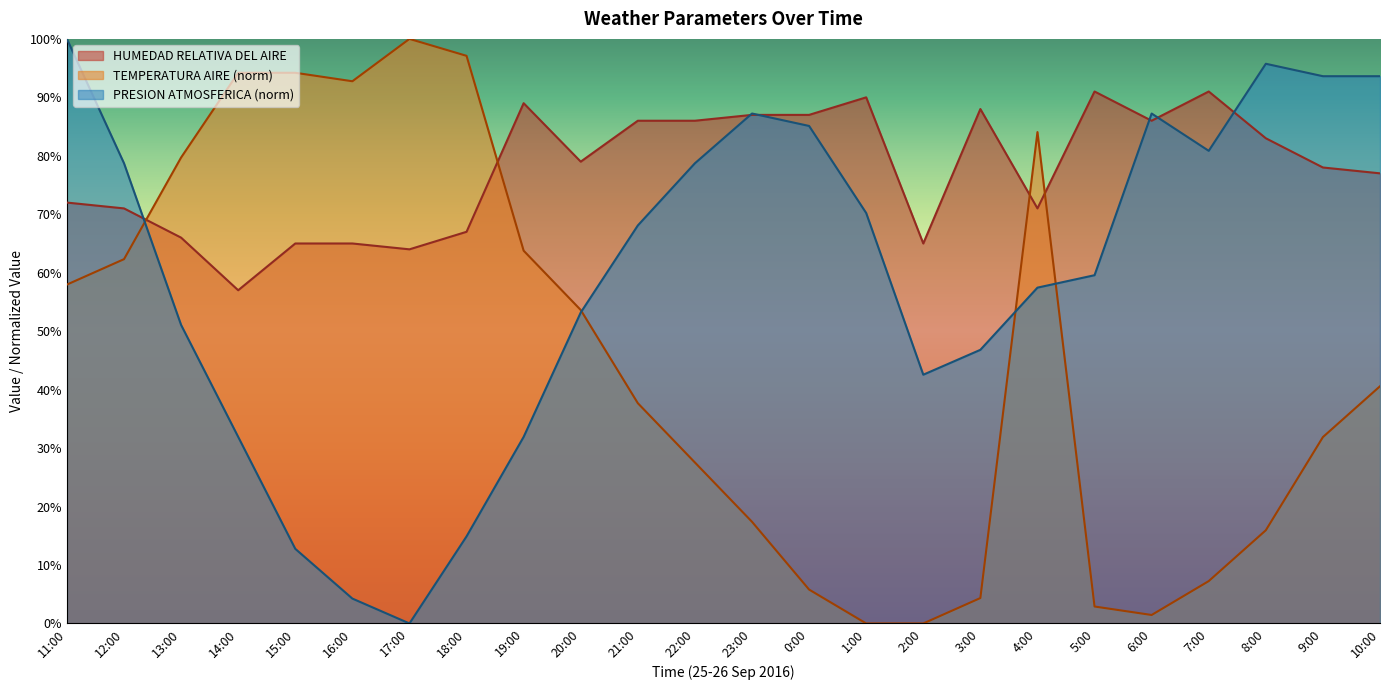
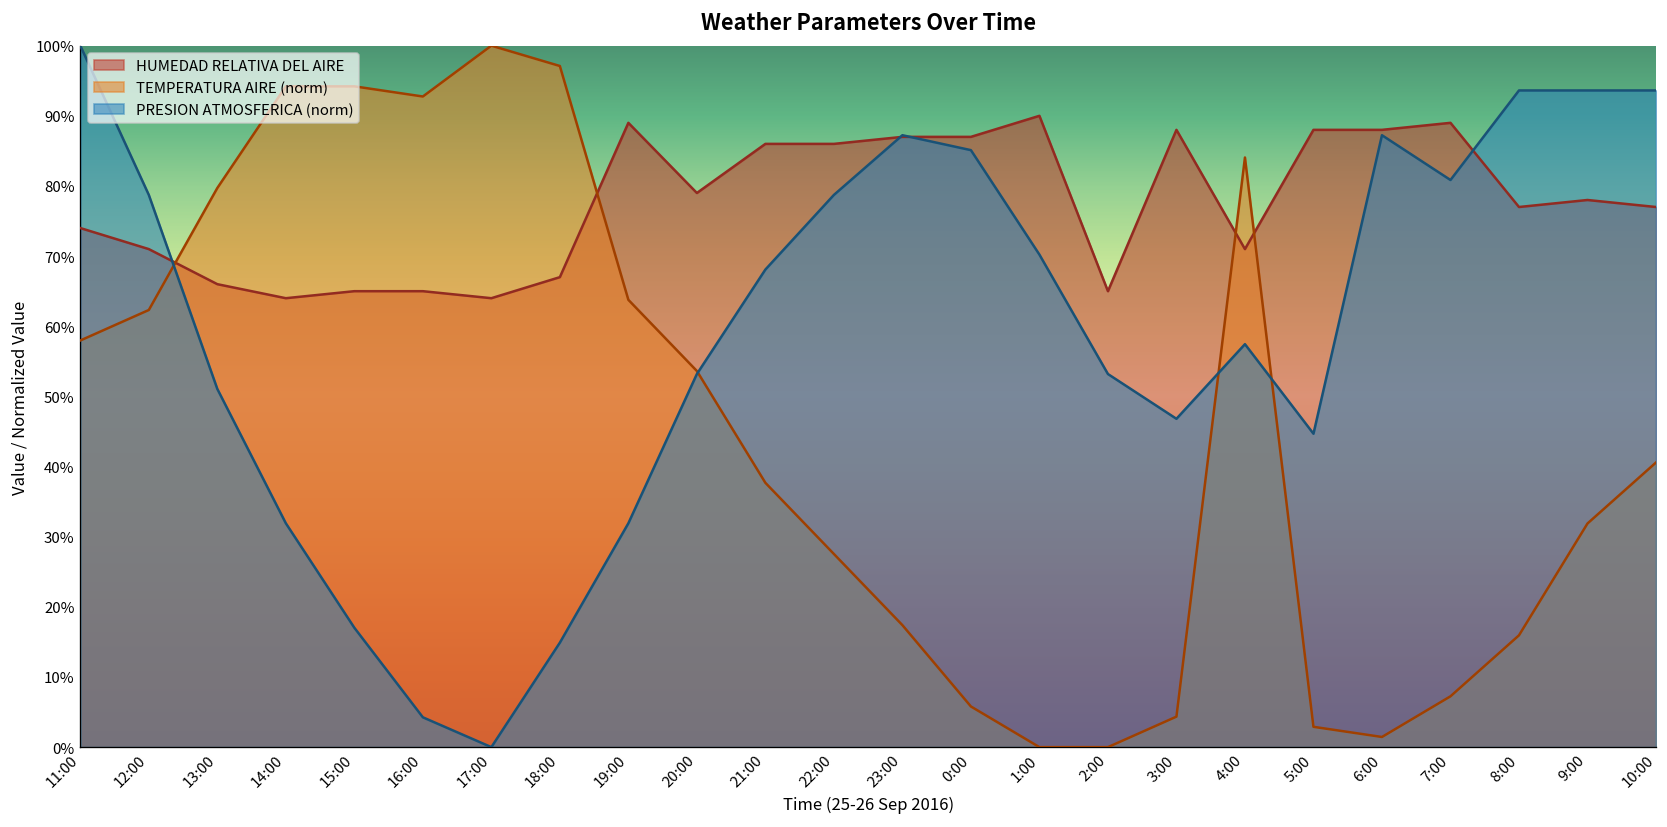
  {
    "HUMEDAD RELATIVA DEL AIRE": {
-     "11:00": "72%",
+     "11:00": "74%",
      "12:00": "71%",
      "13:00": "66%",
-     "14:00": "57%",
+     "14:00": "64%",
      "15:00": "65%",
      "16:00": "65%",
      "17:00": "64%",
      "18:00": "67%",
      "19:00": "89%",
      "20:00": "79%",
      "21:00": "86%",
      "22:00": "86%",
      "0:00": "87%",
      "1:00": "90%",
      "2:00": "65%",
      "3:00": "88%",
      "4:00": "71%",
-     "5:00": "91%",
-     "6:00": "86%",
-     "7:00": "91%",
-     "8:00": "83%",
+     "5:00": "88%",
+     "6:00": "88%",
+     "7:00": "89%",
+     "8:00": "77%",
      "9:00": "78%",
      "10:00": "77%"
    },
    "TEMPERATURA AIRE (norm)": {
      "11:00": "58%",
      "12:00": "62%",
      "13:00": "80%",
      "16:00": "93%",
      "17:00": "100%",
      "18:00": "97%",
      "19:00": "64%",
      "21:00": "38%",
      "22:00": "28%",
      "23:00": "17%",
      "0:00": "6%",
      "1:00": "0%",
      "2:00": "0%",
      "3:00": "4%",
      "4:00": "84%",
      "5:00": "3%",
      "6:00": "1%",
      "7:00": "7%",
      "8:00": "16%",
      "9:00": "32%",
      "10:00": "41%"
    },
    "PRESION ATMOSFERICA (norm)": {
      "11:00": "100%",
      "12:00": "79%",
      "13:00": "51%",
      "14:00": "32%",
-     "15:00": "13%",
+     "15:00": "17%",
      "16:00": "4%",
      "17:00": "0%",
      "18:00": "15%",
      "19:00": "32%",
      "21:00": "68%",
      "22:00": "79%",
      "0:00": "85%",
      "1:00": "70%",
-     "2:00": "43%",
+     "2:00": "53%",
      "3:00": "47%",
      "4:00": "57%",
-     "5:00": "60%",
+     "5:00": "45%",
      "6:00": "87%",
      "7:00": "81%",
-     "8:00": "96%",
+     "8:00": "94%",
      "9:00": "94%",
      "10:00": "94%"
    }
  }
